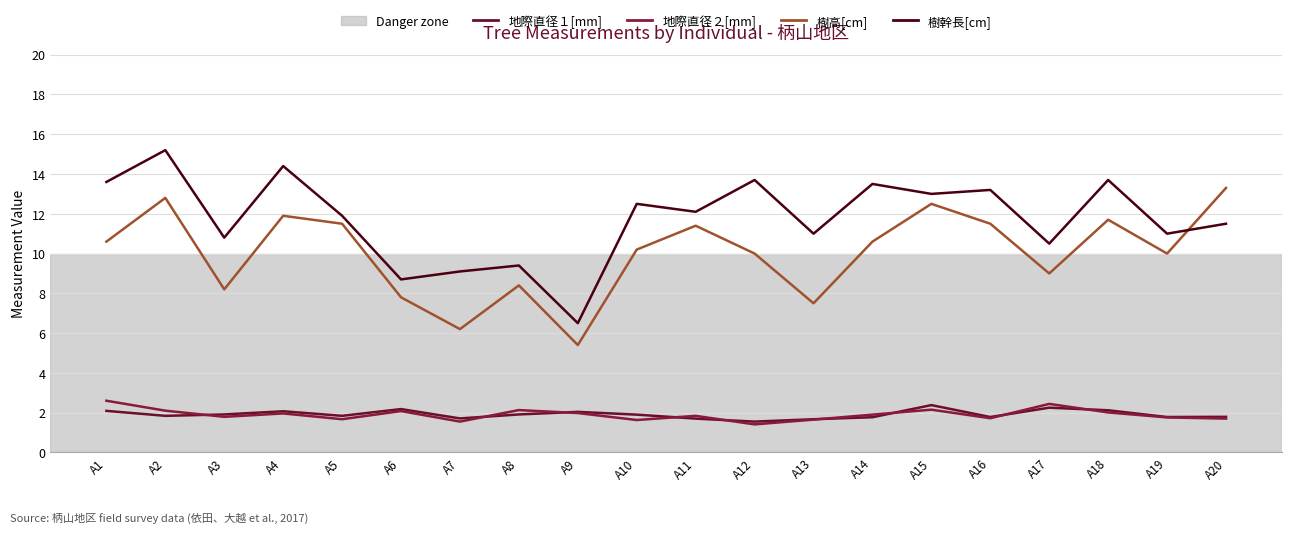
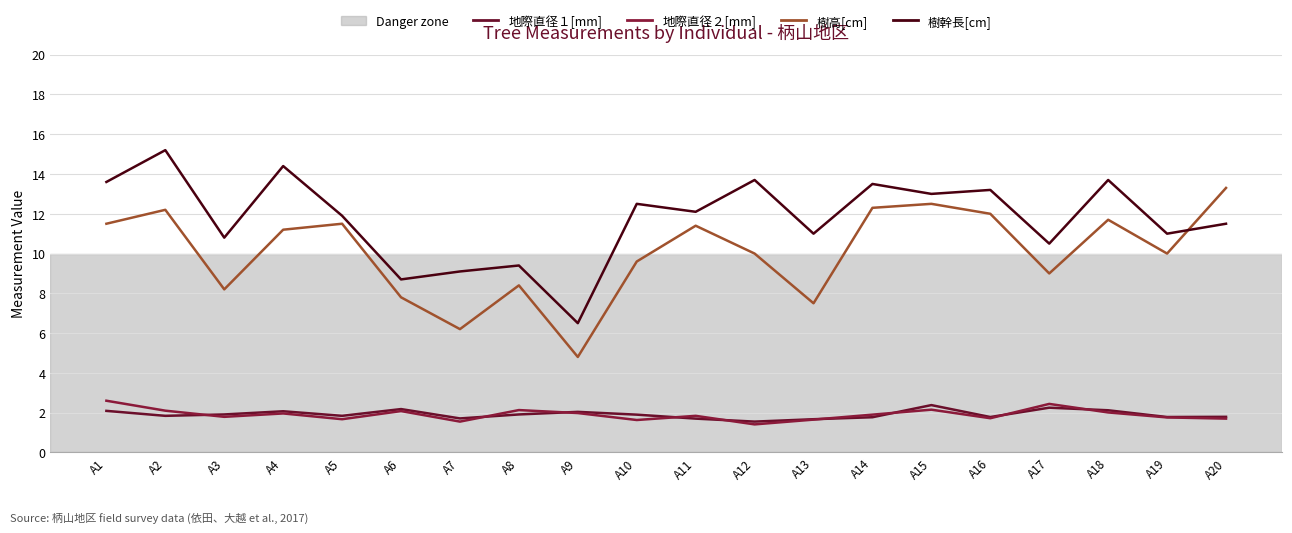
  {
    "樹高[cm]": {
-     "A1": 10.6,
-     "A2": 12.8,
+     "A1": 11.5,
+     "A2": 12.2,
      "A3": 8.2,
-     "A4": 11.9,
+     "A4": 11.2,
      "A5": 11.5,
      "A6": 7.8,
      "A7": 6.2,
      "A8": 8.4,
-     "A9": 5.4,
-     "A10": 10.2,
+     "A9": 4.8,
+     "A10": 9.6,
      "A11": 11.4,
      "A12": 10.0,
      "A13": 7.5,
-     "A14": 10.6,
+     "A14": 12.3,
      "A15": 12.5,
-     "A16": 11.5,
+     "A16": 12.0,
      "A17": 9.0,
      "A18": 11.7,
      "A19": 10.0,
      "A20": 13.3
    }
  }
